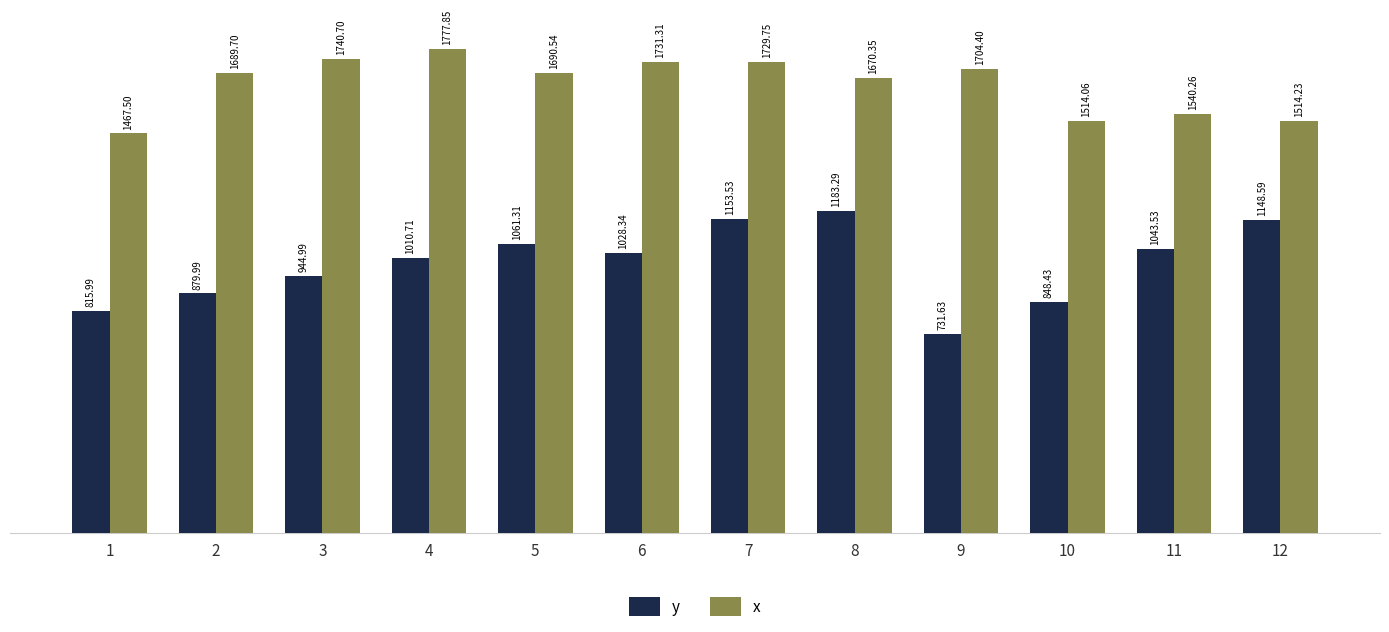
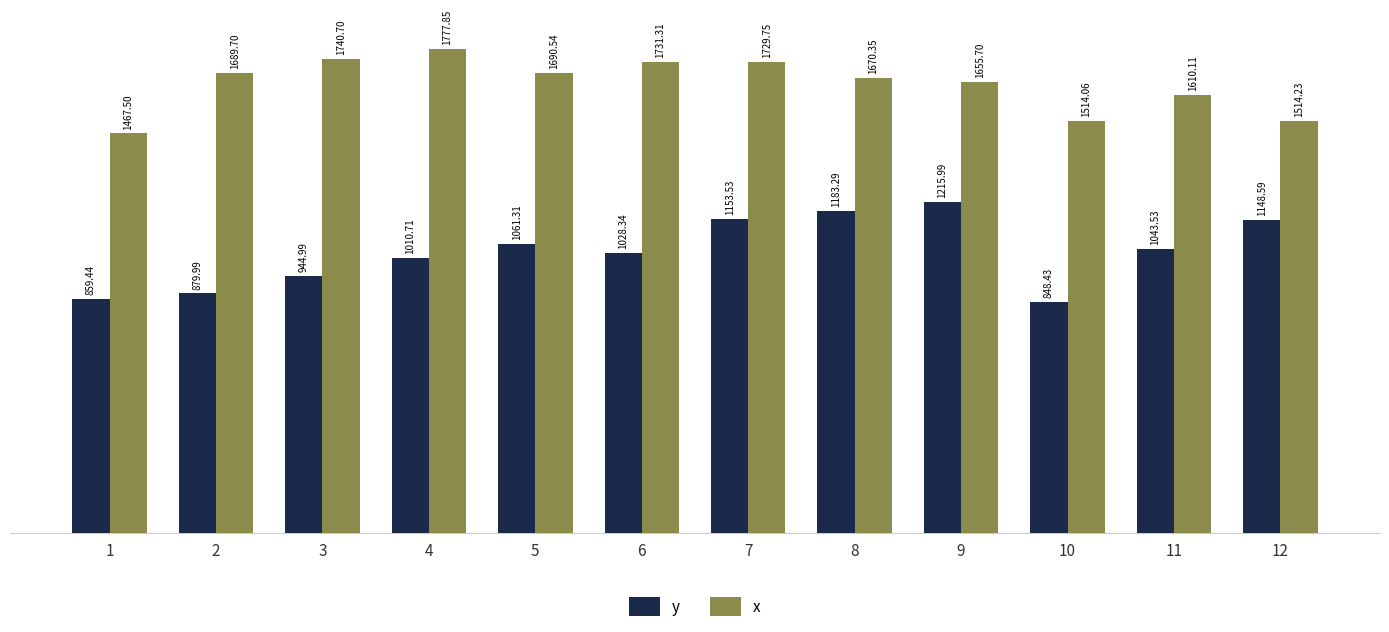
  {
    "y": {
-     "1": 815.99,
+     "1": 859.44,
      "2": 879.99,
      "3": 944.99,
      "4": 1010.71,
      "5": 1061.31,
      "6": 1028.34,
      "7": 1153.53,
      "8": 1183.29,
-     "9": 731.63,
+     "9": 1215.99,
      "10": 848.43,
      "11": 1043.53,
      "12": 1148.59
    },
    "x": {
      "1": 1467.50,
      "2": 1689.70,
      "3": 1740.70,
      "4": 1777.85,
      "5": 1690.54,
      "6": 1731.31,
      "7": 1729.75,
      "8": 1670.35,
-     "9": 1704.40,
+     "9": 1655.70,
      "10": 1514.06,
-     "11": 1540.26,
+     "11": 1610.11,
      "12": 1514.23
    }
  }
